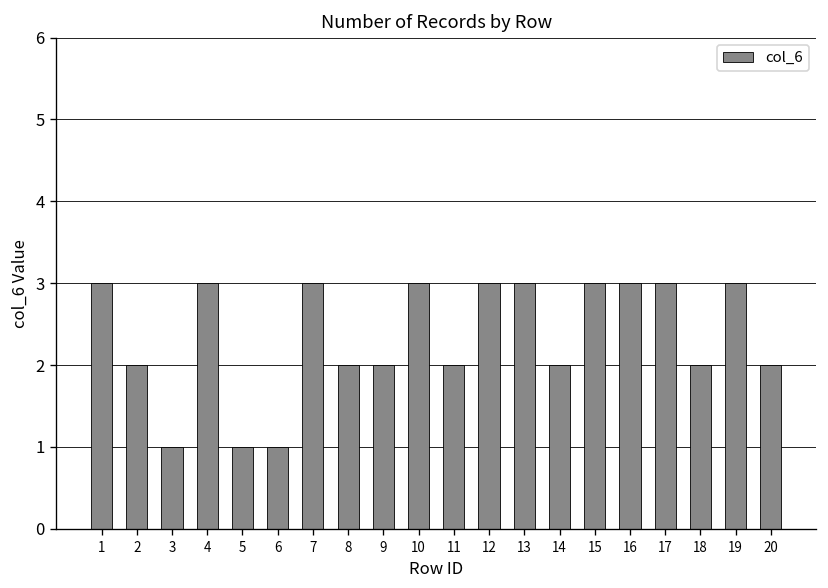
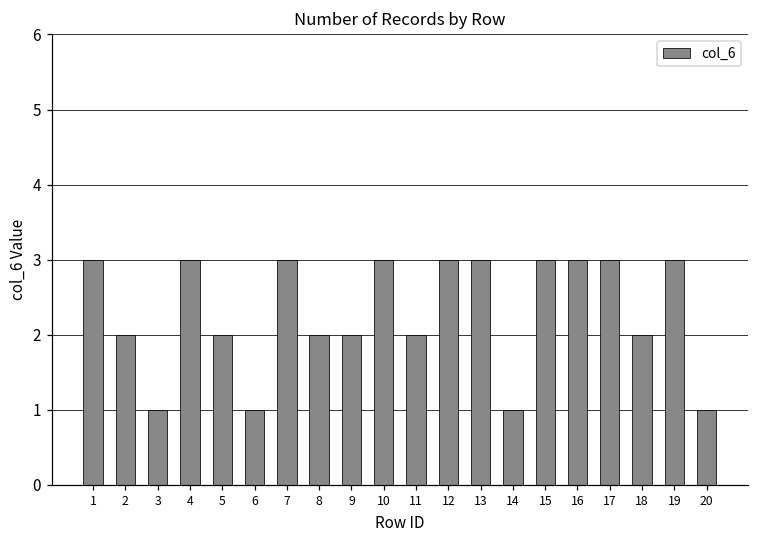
  {
    "1": 3,
    "2": 2,
    "3": 1,
    "4": 3,
-   "5": 1,
+   "5": 2,
    "6": 1,
    "7": 3,
    "8": 2,
    "9": 2,
    "10": 3,
    "11": 2,
    "12": 3,
    "13": 3,
-   "14": 2,
+   "14": 1,
    "15": 3,
    "16": 3,
    "17": 3,
    "18": 2,
    "19": 3,
-   "20": 2
+   "20": 1
  }
